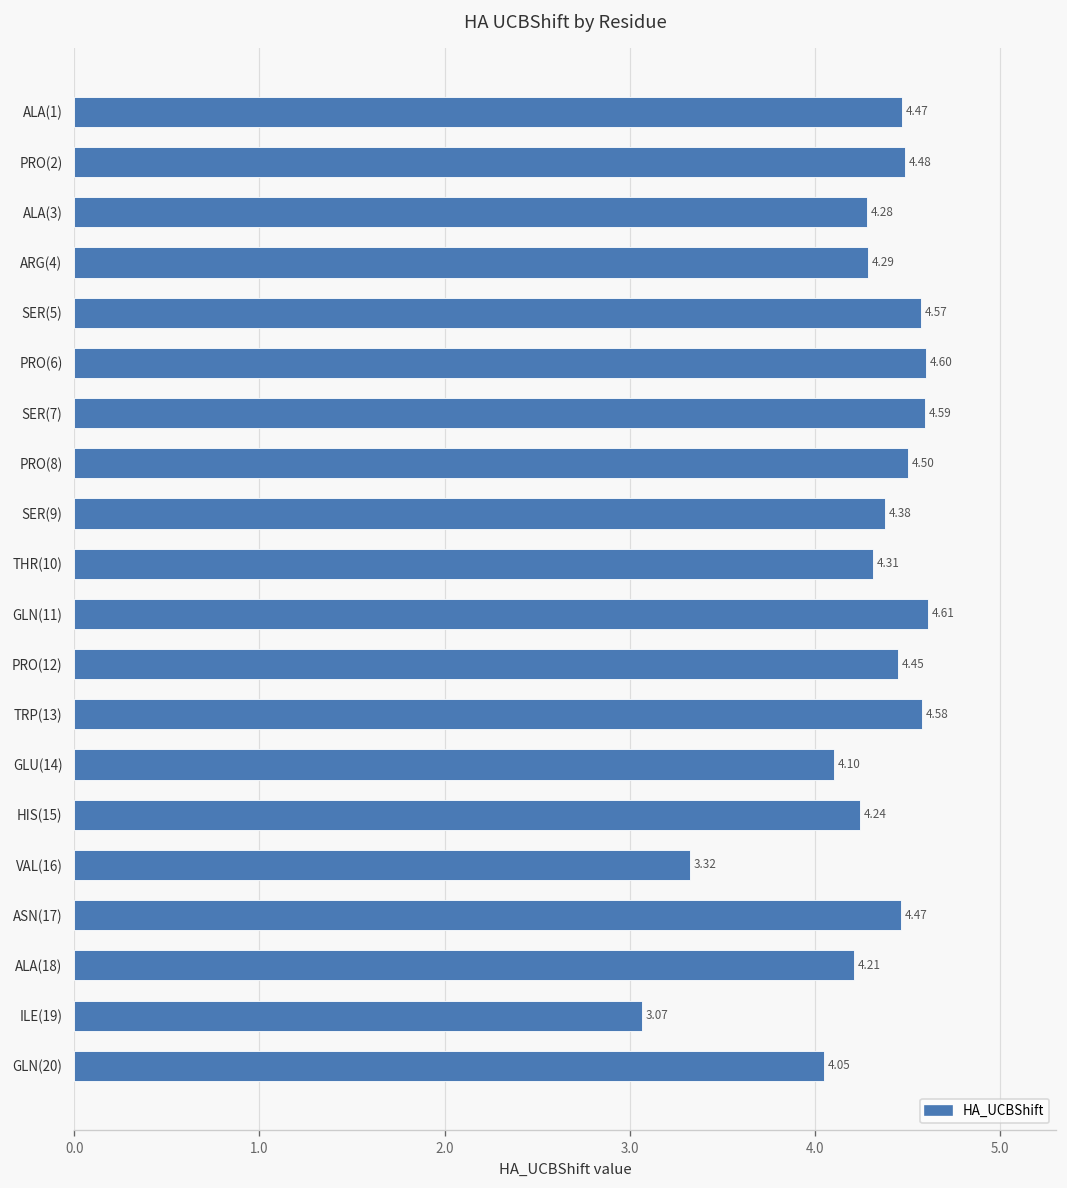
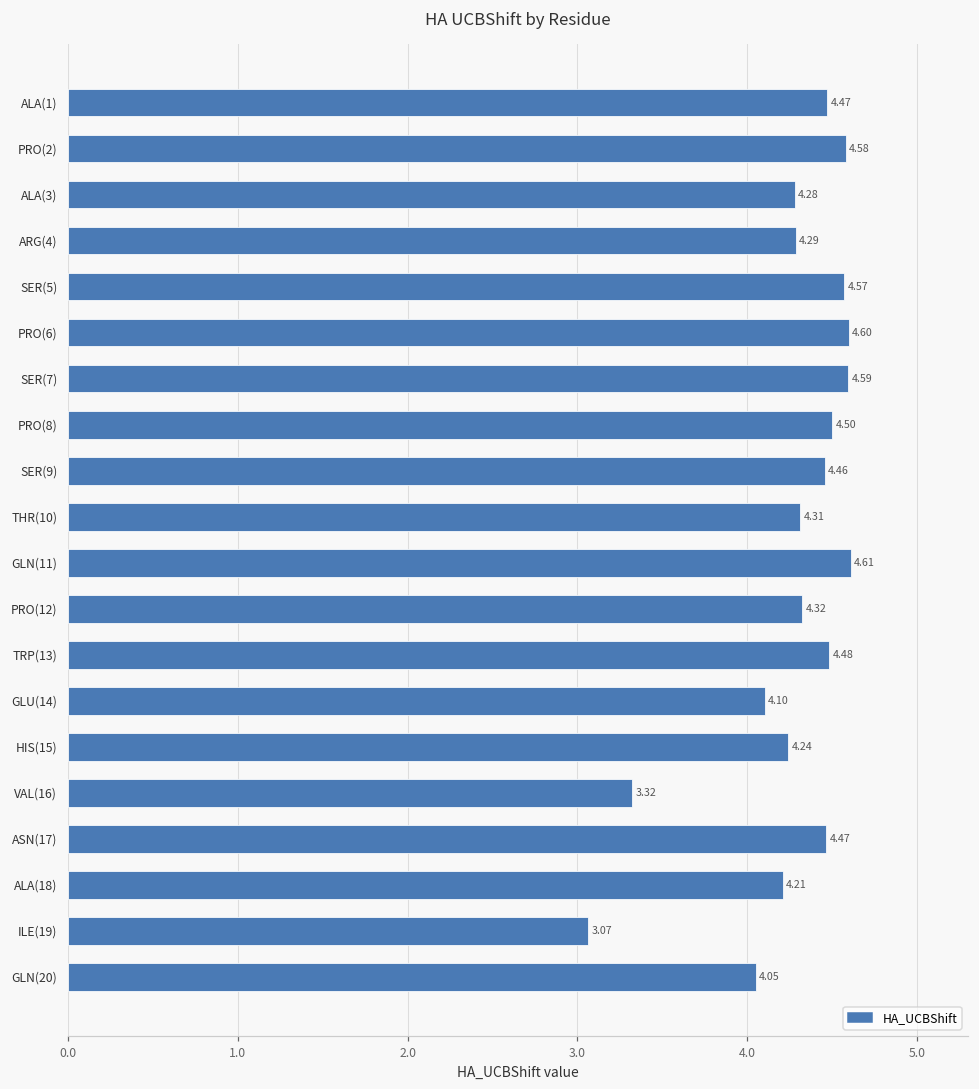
  {
    "ALA(1)": 4.47,
-   "PRO(2)": 4.48,
+   "PRO(2)": 4.58,
    "ALA(3)": 4.28,
    "ARG(4)": 4.29,
    "SER(5)": 4.57,
    "PRO(6)": 4.60,
    "SER(7)": 4.59,
    "PRO(8)": 4.50,
-   "SER(9)": 4.38,
+   "SER(9)": 4.46,
    "THR(10)": 4.31,
    "GLN(11)": 4.61,
-   "PRO(12)": 4.45,
-   "TRP(13)": 4.58,
+   "PRO(12)": 4.32,
+   "TRP(13)": 4.48,
    "GLU(14)": 4.10,
    "HIS(15)": 4.24,
    "VAL(16)": 3.32,
    "ASN(17)": 4.47,
    "ALA(18)": 4.21,
    "ILE(19)": 3.07,
    "GLN(20)": 4.05
  }
